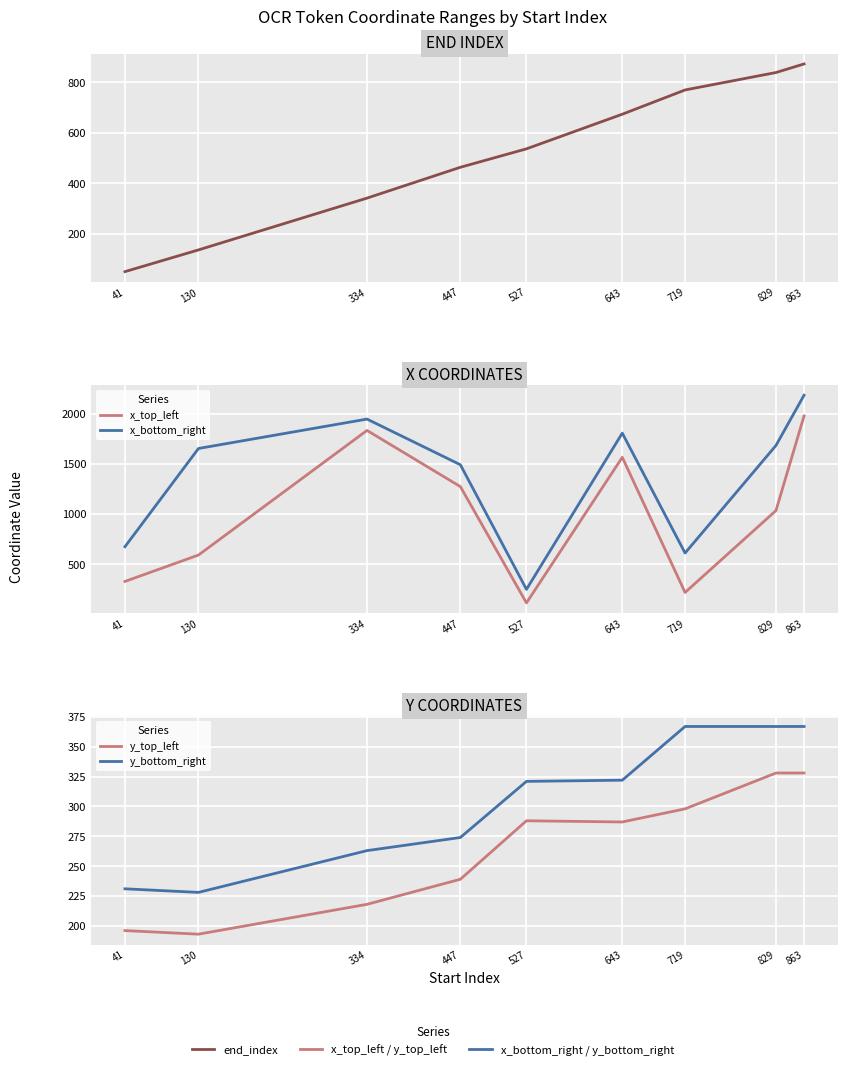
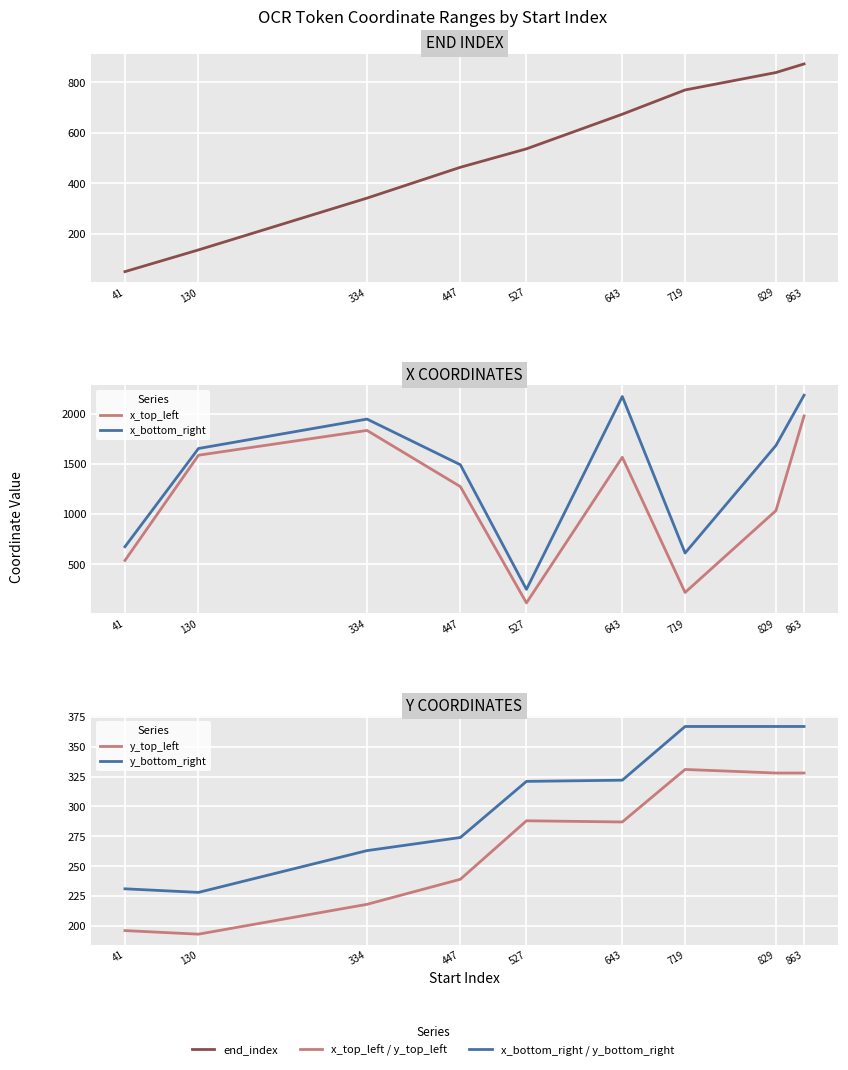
  {
    "END INDEX": {
      "41": 50,
      "130": 140,
      "334": 340,
      "447": 460,
      "527": 540,
      "643": 670,
      "719": 770,
      "829": 840,
      "863": 870
    },
    "X COORDINATES": {
      "x_top_left": {
-       "41": 330,
-       "130": 590,
+       "41": 540,
+       "130": 1590,
        "334": 1830,
        "447": 1270,
        "527": 110,
        "643": 1570,
        "719": 220,
        "829": 1030,
        "863": 1980
      },
      "x_bottom_right": {
        "41": 670,
        "130": 1650,
        "334": 1950,
        "447": 1490,
        "527": 250,
-       "643": 1810,
+       "643": 2170,
        "719": 610,
        "829": 1680,
        "863": 2180
      }
    },
    "Y COORDINATES": {
      "y_top_left": {
        "41": 196,
        "130": 193,
        "334": 218,
        "447": 239,
        "527": 288,
        "643": 287,
-       "719": 298,
+       "719": 331,
        "829": 328,
        "863": 328
      },
      "y_bottom_right": {
        "41": 231,
        "130": 228,
        "334": 263,
        "447": 274,
        "527": 321,
        "643": 322,
        "719": 367,
        "829": 367,
        "863": 367
      }
    }
  }
